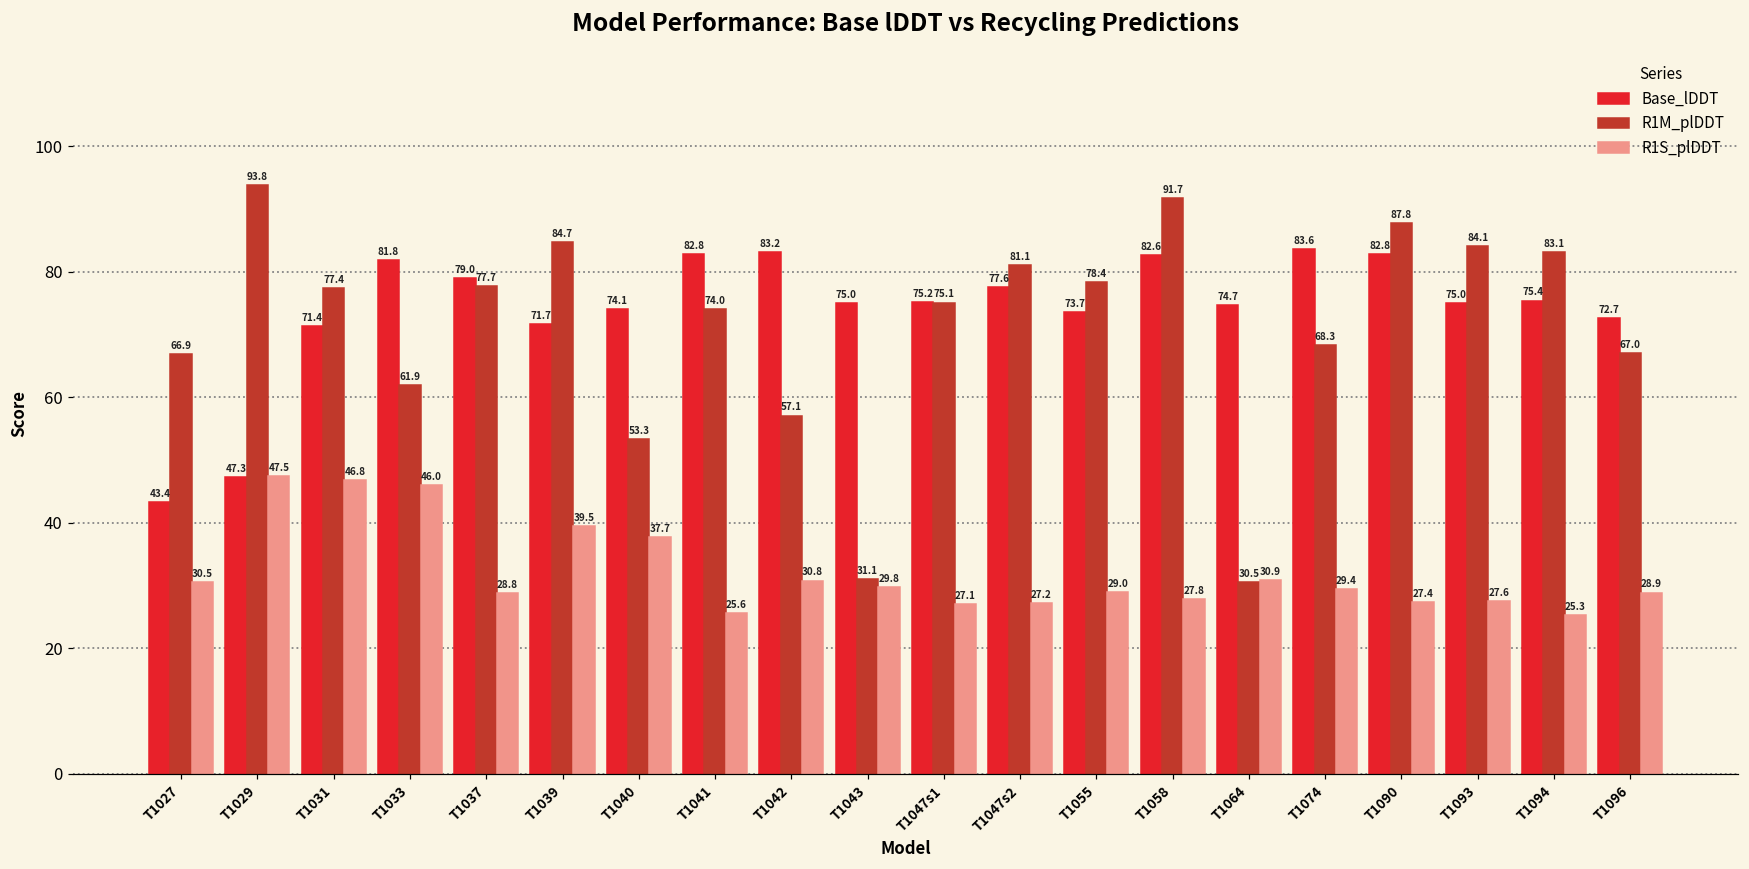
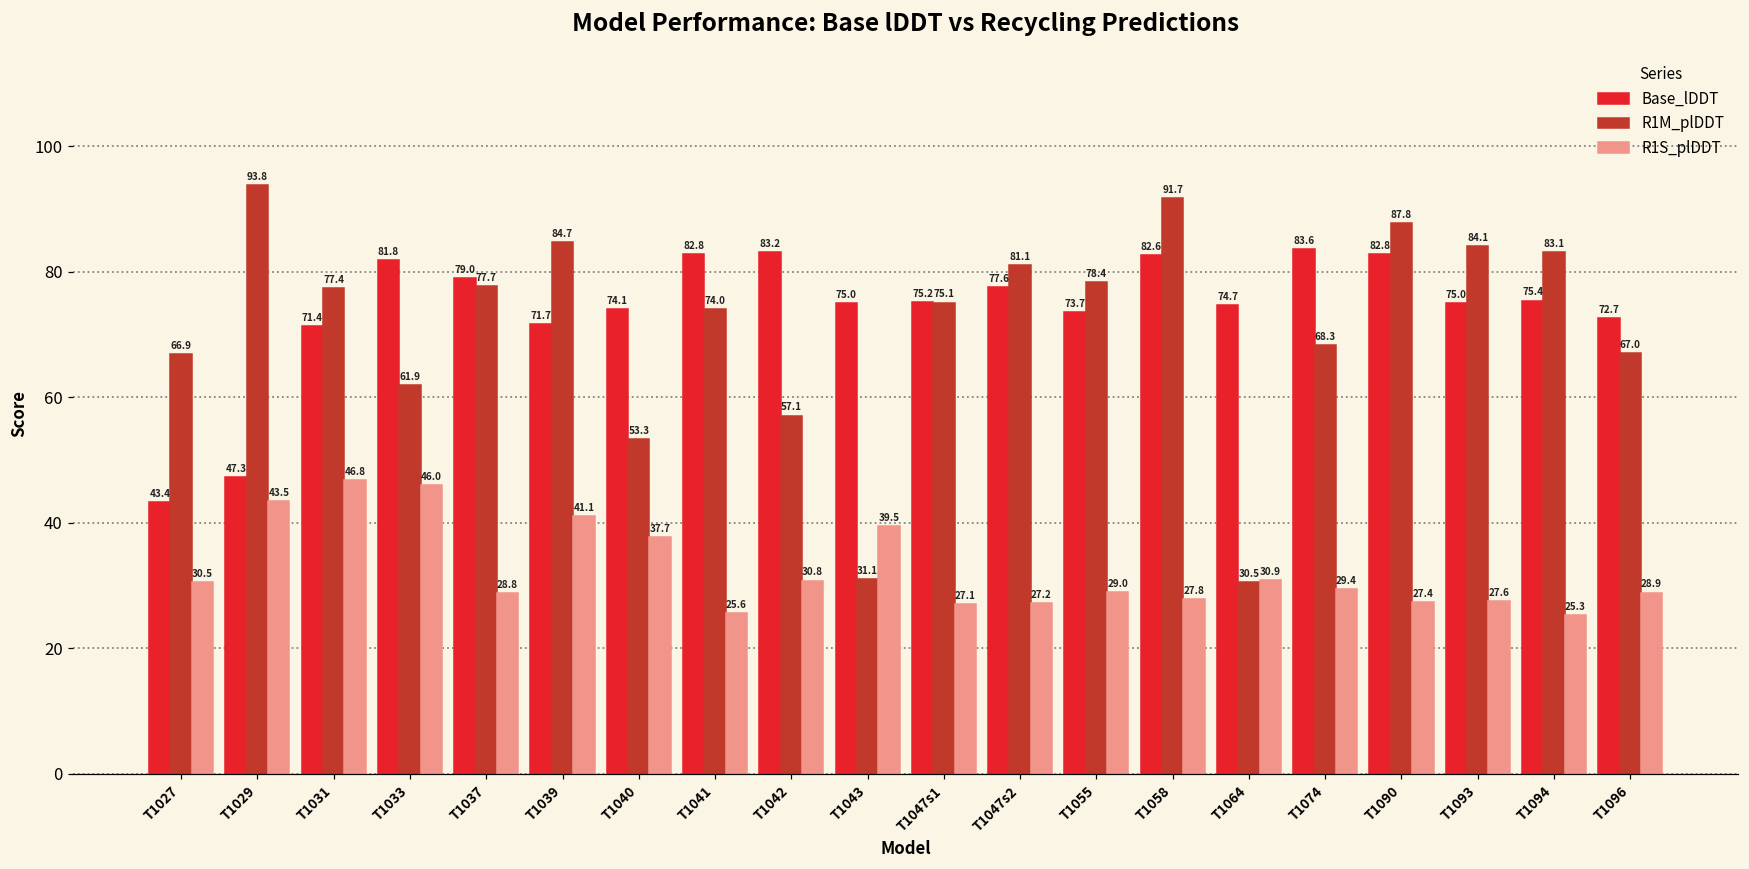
  {
    "R1S_plDDT": {
      "T1027": 30.5,
-     "T1029": 47.5,
+     "T1029": 43.5,
      "T1031": 46.8,
      "T1033": 46.0,
      "T1037": 28.8,
-     "T1039": 39.5,
+     "T1039": 41.1,
      "T1040": 37.7,
      "T1041": 25.6,
      "T1042": 30.8,
-     "T1043": 29.8,
+     "T1043": 39.5,
      "T1047s1": 27.1,
      "T1047s2": 27.2,
      "T1055": 29.0,
      "T1058": 27.8,
      "T1064": 30.9,
      "T1074": 29.4,
      "T1090": 27.4,
      "T1093": 27.6,
      "T1094": 25.3,
      "T1096": 28.9
    }
  }
